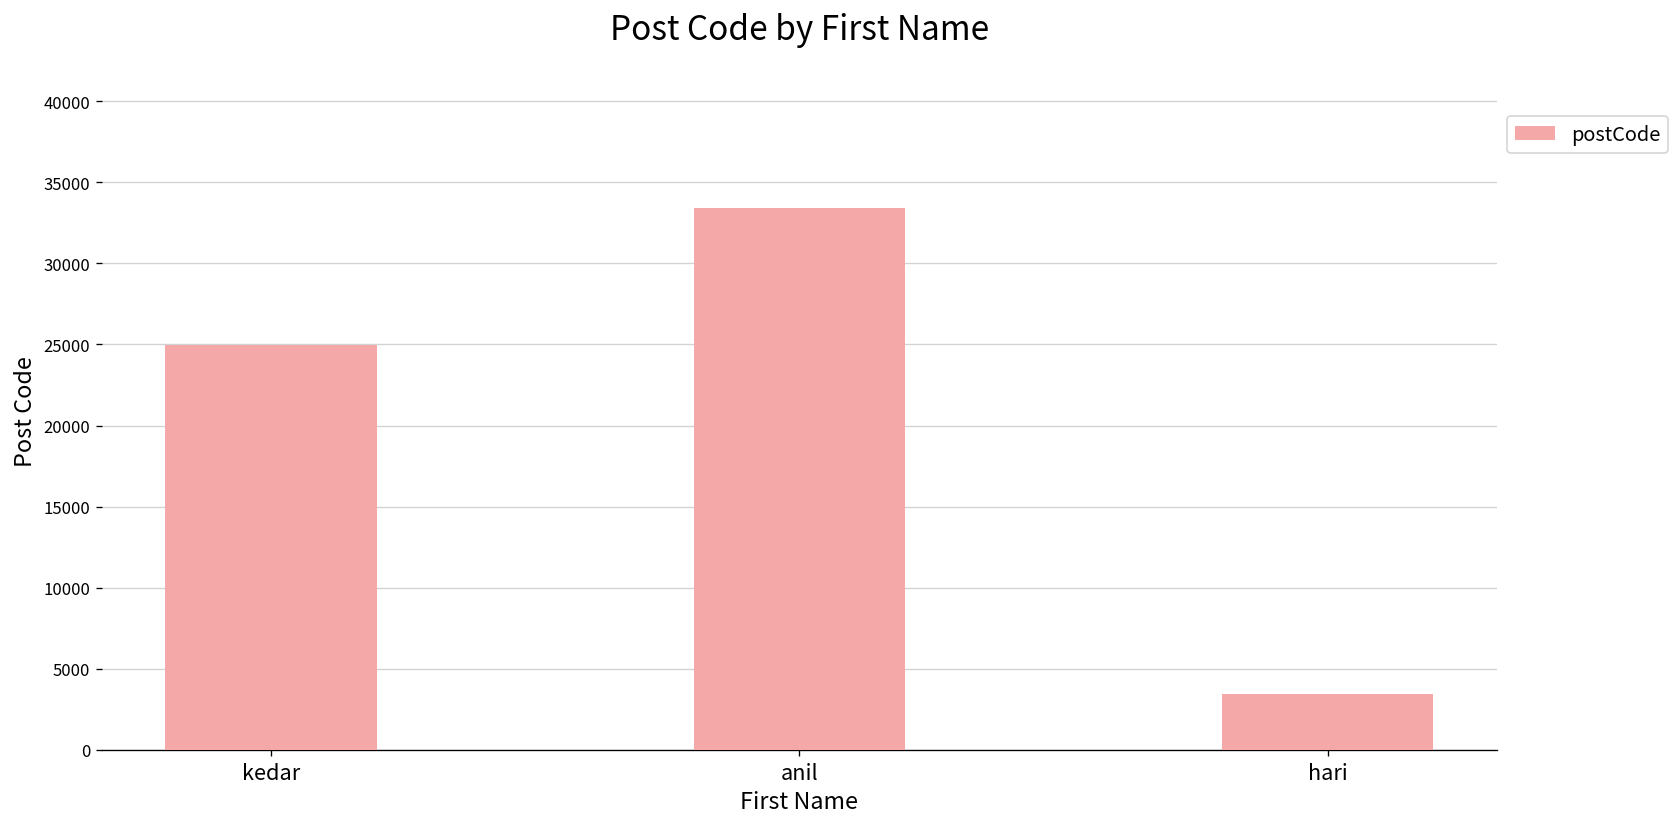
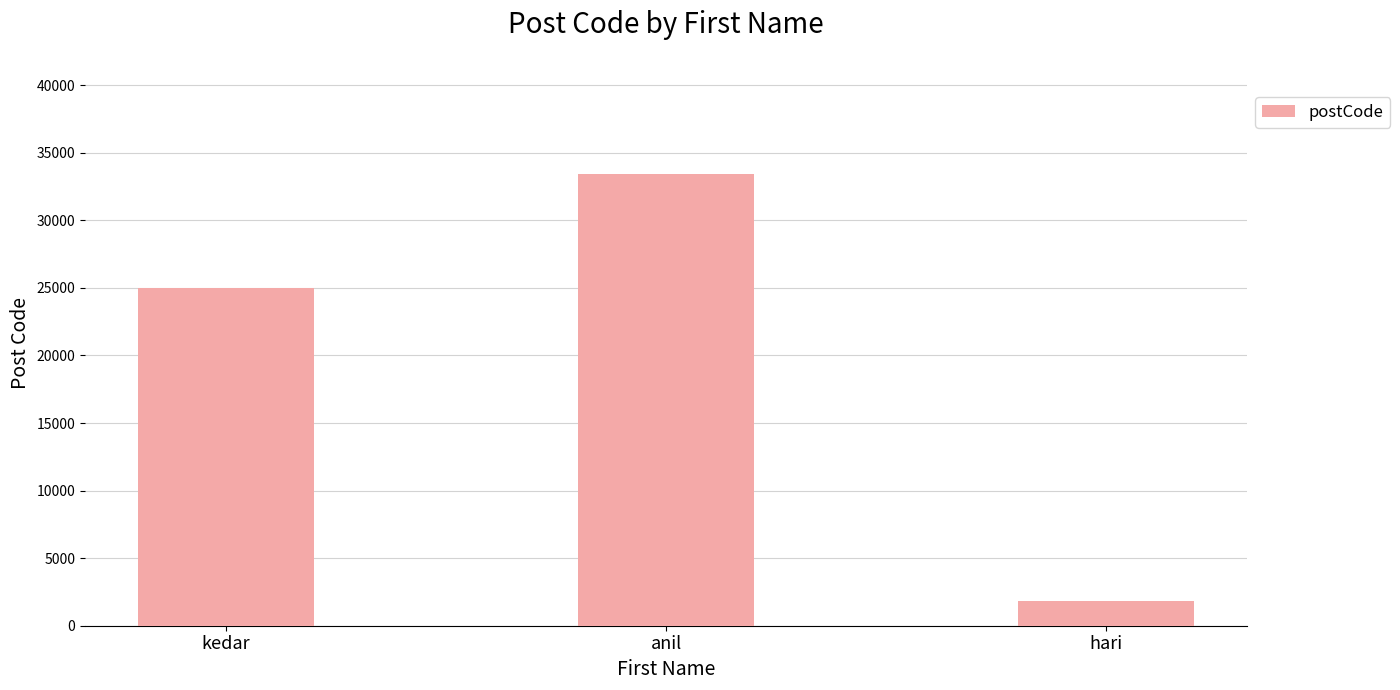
  {
    "kedar": 25000,
    "anil": 33400,
-   "hari": 3500
+   "hari": 1800
  }
